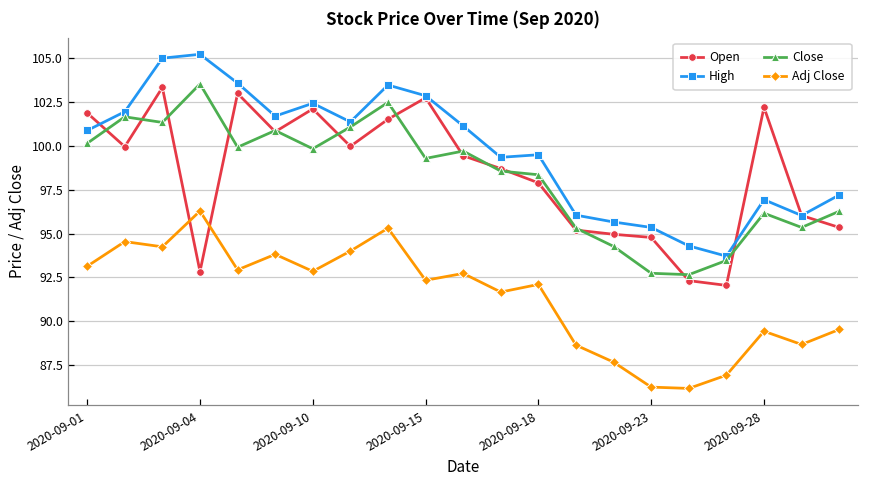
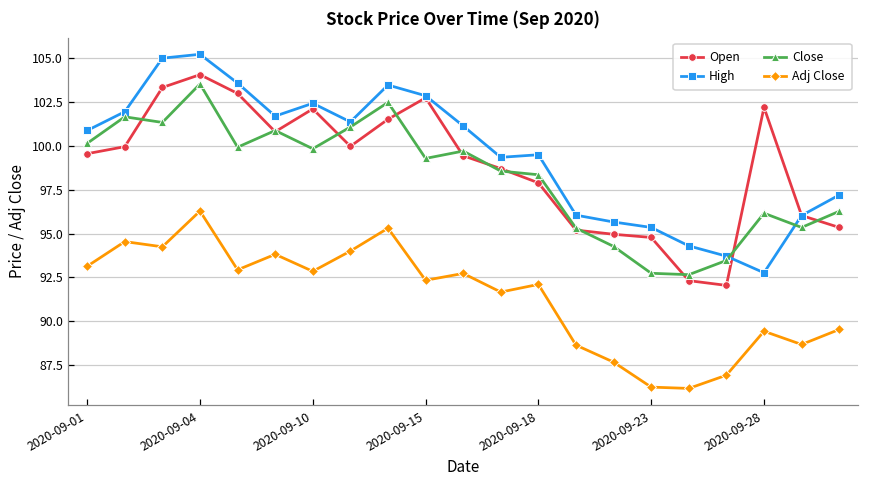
  {
    "Open": {
-     "2020-09-01": 101.9,
-     "2020-09-04": 92.8,
+     "2020-09-01": 99.6,
+     "2020-09-04": 104.1,
      "2020-09-10": 102.1,
      "2020-09-18": 97.9,
      "2020-09-23": 94.8,
      "2020-09-28": 102.2
    },
    "High": {
      "2020-09-01": 100.9,
      "2020-09-04": 105.2,
      "2020-09-10": 102.4,
      "2020-09-18": 99.5,
      "2020-09-23": 95.4,
-     "2020-09-28": 96.9
+     "2020-09-28": 92.8
    },
    "Close": {
      "2020-09-01": 100.1,
      "2020-09-04": 103.5,
      "2020-09-10": 99.8,
      "2020-09-15": 99.3,
      "2020-09-18": 98.4,
      "2020-09-23": 92.7,
      "2020-09-28": 96.2
    },
    "Adj Close": {
      "2020-09-01": 93.1,
      "2020-09-04": 96.3,
      "2020-09-10": 92.9,
      "2020-09-15": 92.3,
      "2020-09-18": 92.1,
      "2020-09-23": 86.3,
      "2020-09-28": 89.4
    }
  }
